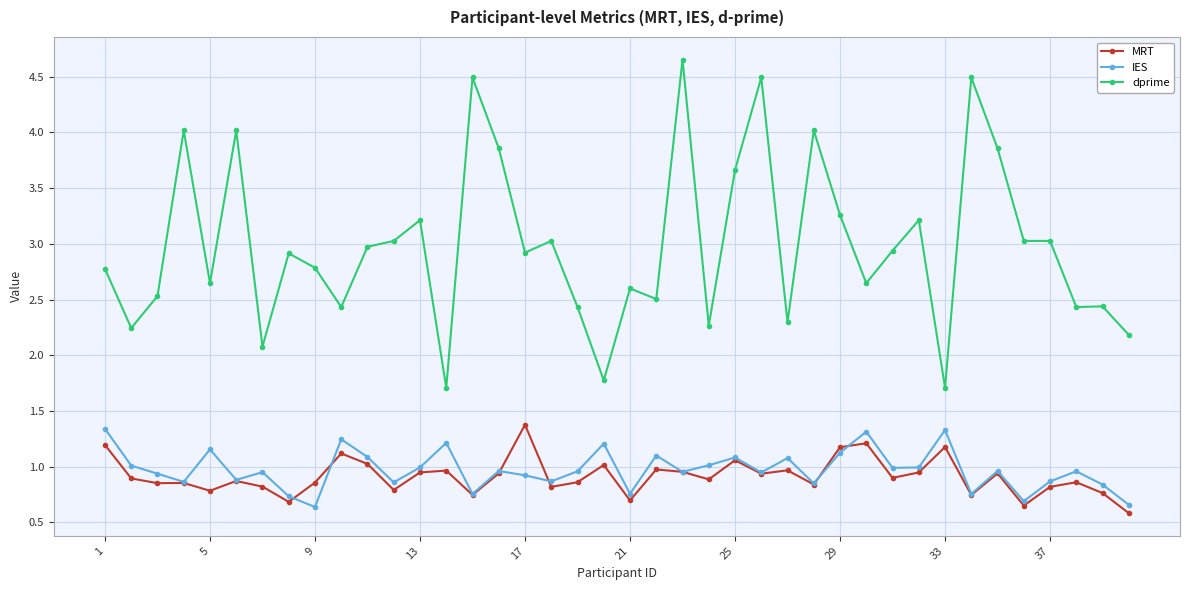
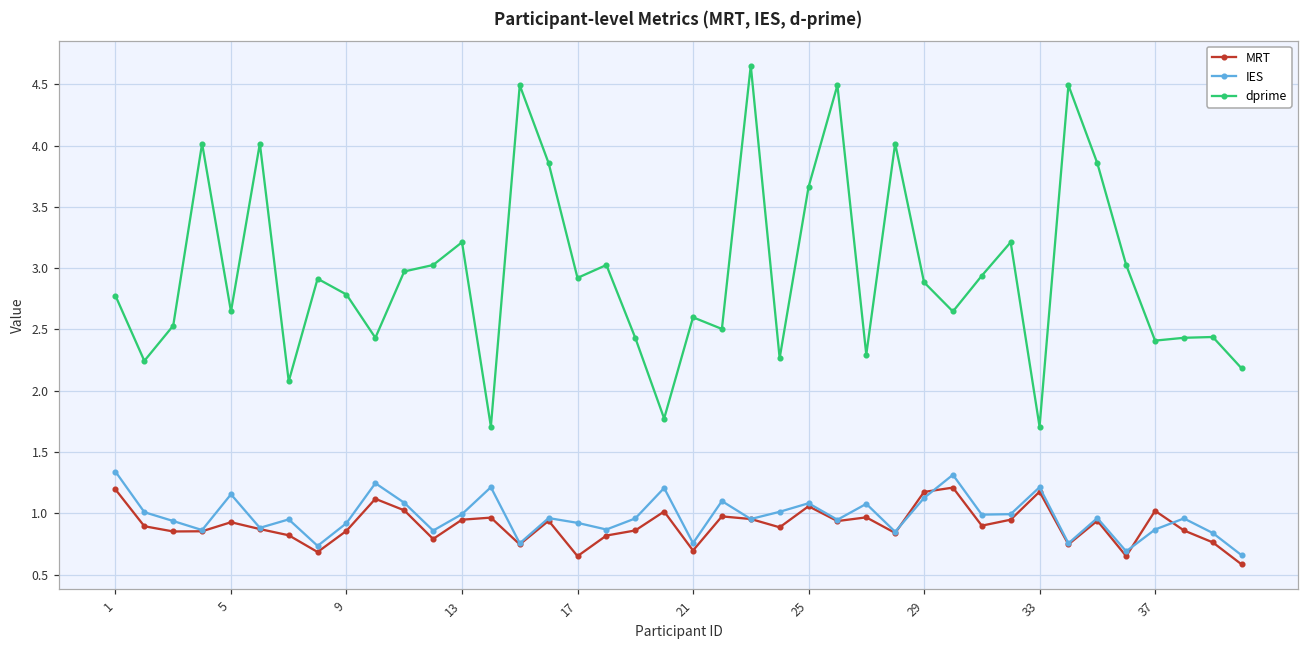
  {
    "MRT": {
      "1": 1.19,
-     "5": 0.78,
+     "5": 0.93,
      "9": 0.86,
      "13": 0.95,
-     "17": 1.38,
+     "17": 0.65,
      "21": 0.70,
      "25": 1.06,
      "29": 1.17,
      "33": 1.18,
-     "37": 0.82
+     "37": 1.02
    },
    "IES": {
      "1": 1.34,
      "5": 1.16,
-     "9": 0.64,
+     "9": 0.92,
      "13": 0.99,
      "17": 0.92,
      "21": 0.76,
      "25": 1.08,
      "29": 1.13,
-     "33": 1.33,
+     "33": 1.21,
      "37": 0.87
    },
    "dprime": {
      "1": 2.78,
      "5": 2.65,
      "9": 2.78,
      "13": 3.21,
      "17": 2.92,
      "21": 2.60,
      "25": 3.66,
-     "29": 3.26,
+     "29": 2.88,
      "33": 1.71,
-     "37": 3.03
+     "37": 2.41
    }
  }
